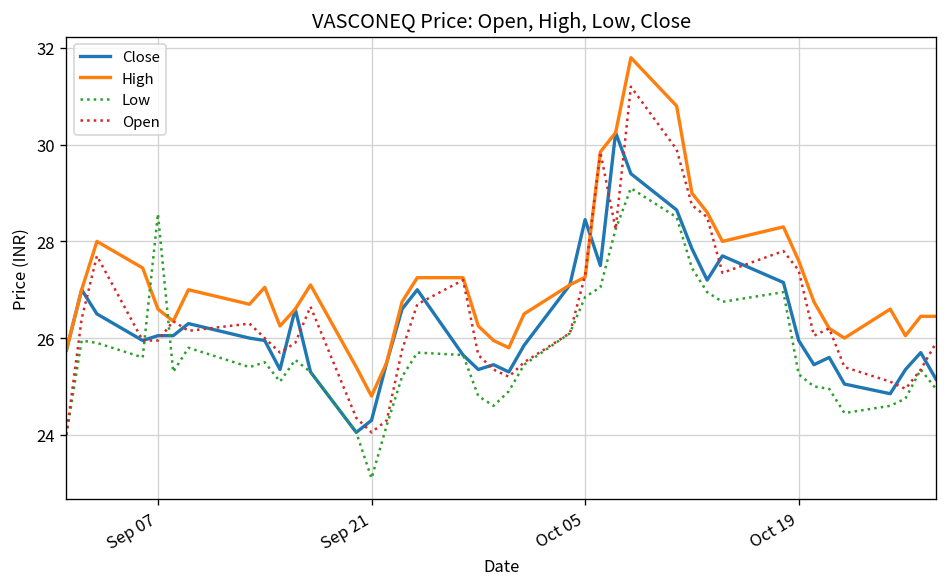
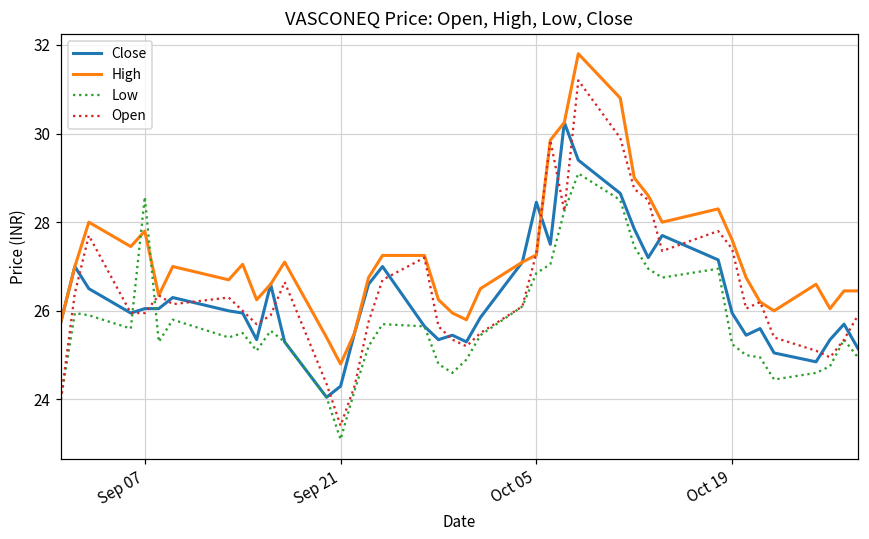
  {
    "Close": {
      "Sep 07": 26.1,
      "Sep 21": 24.3,
      "Oct 05": 28.5,
      "Oct 19": 26.0
    },
    "High": {
-     "Sep 07": 26.6,
+     "Sep 07": 27.8,
      "Sep 21": 24.8,
      "Oct 19": 27.6
    },
    "Low": {
      "Sep 07": 28.6,
      "Sep 21": 23.1,
      "Oct 05": 26.9,
      "Oct 19": 25.3
    },
    "Open": {
      "Sep 07": 26.0,
-     "Sep 21": 24.1,
+     "Sep 21": 23.4,
      "Oct 19": 27.4
    }
  }
